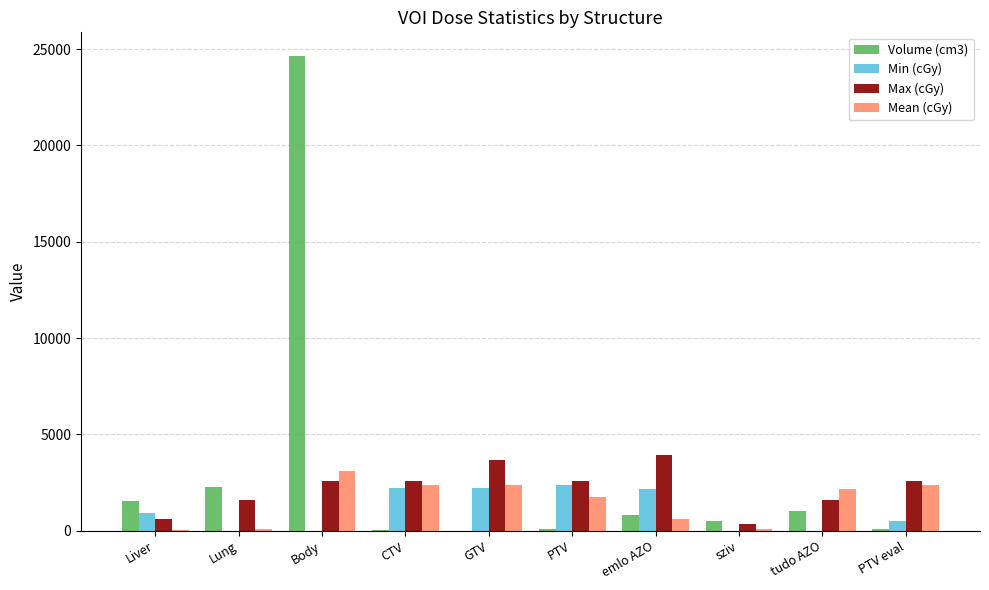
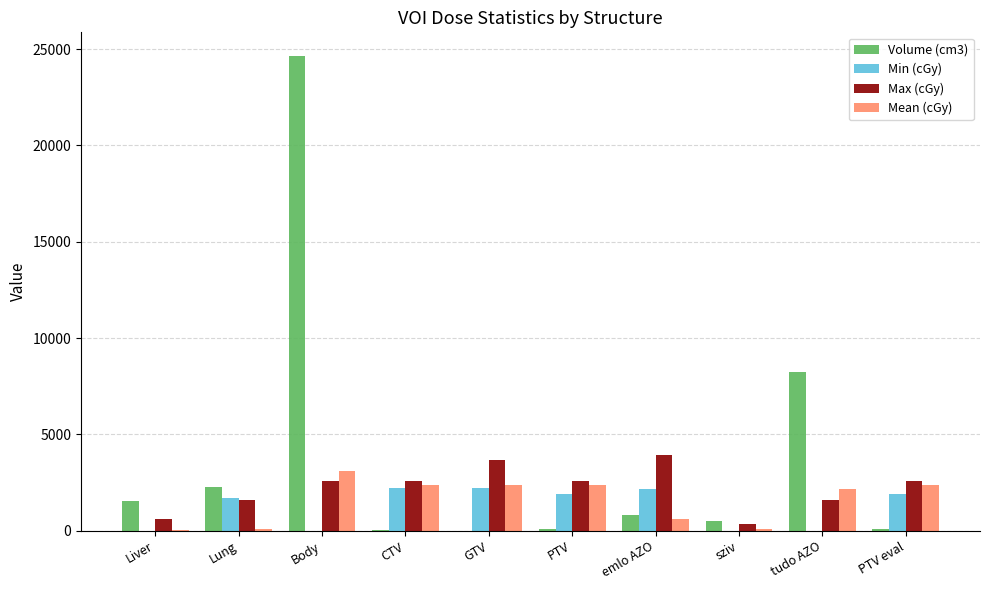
  {
    "Volume (cm3)": {
      "Liver": 1600,
      "Lung": 2300,
      "Body": 24600,
      "emlo AZO": 800,
      "sziv": 500,
-     "tudo AZO": 1000
+     "tudo AZO": 8200
    },
    "Min (cGy)": {
-     "Liver": 900,
-     "Lung": 0,
+     "Liver": 0,
+     "Lung": 1700,
      "Body": 0,
      "CTV": 2200,
      "GTV": 2200,
-     "PTV": 2400,
+     "PTV": 1900,
      "emlo AZO": 2200,
-     "PTV eval": 500
+     "PTV eval": 1900
    },
    "Max (cGy)": {
      "Liver": 600,
      "Lung": 1600,
      "Body": 2600,
      "CTV": 2600,
      "GTV": 3700,
      "PTV": 2600,
      "emlo AZO": 3900,
      "sziv": 300,
      "tudo AZO": 1600,
      "PTV eval": 2600
    },
    "Mean (cGy)": {
      "Body": 3100,
      "CTV": 2400,
      "GTV": 2400,
-     "PTV": 1800,
+     "PTV": 2400,
      "emlo AZO": 600,
      "tudo AZO": 2200,
      "PTV eval": 2400
    }
  }
